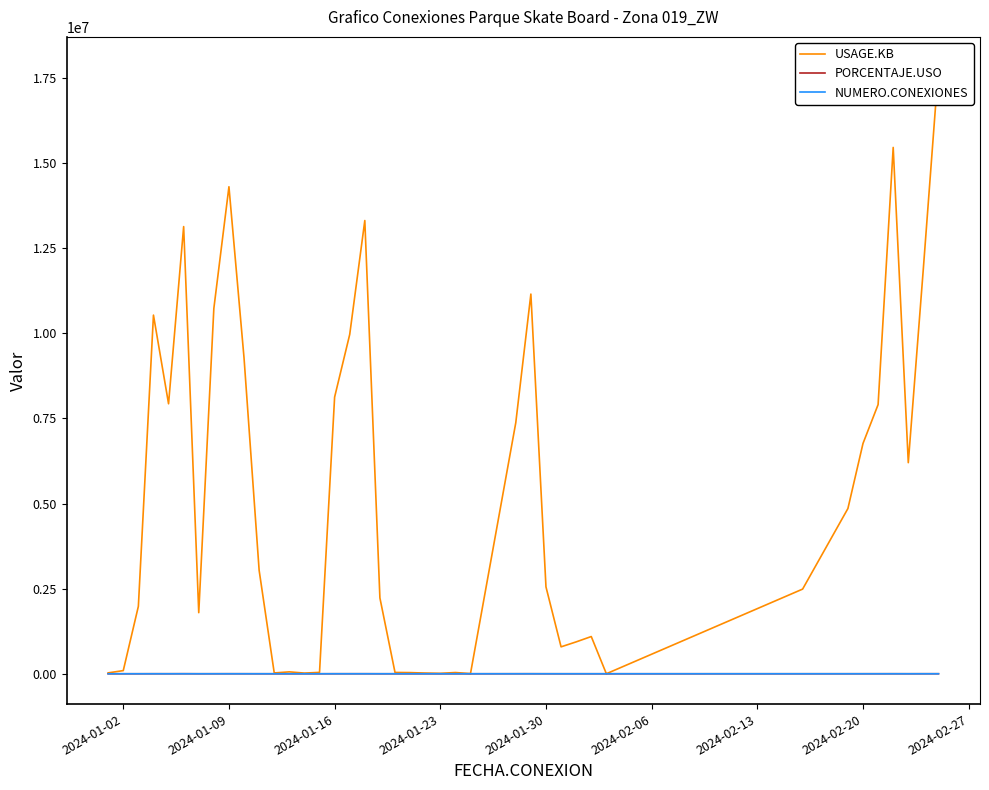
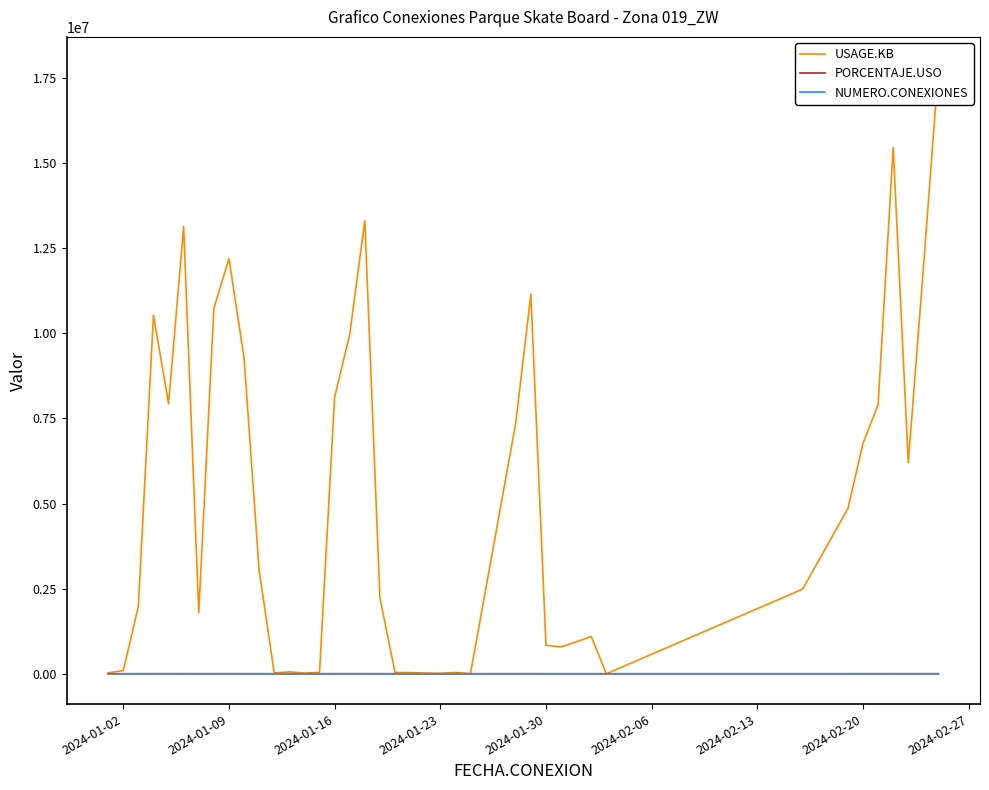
  {
    "USAGE.KB": {
      "2024-01-02": 100000,
-     "2024-01-09": 14300000,
+     "2024-01-09": 12200000,
      "2024-01-16": 8100000,
-     "2024-01-30": 2600000,
+     "2024-01-30": 800000,
      "2024-02-20": 6800000
    },
    "NUMERO.CONEXIONES": {
      "2024-01-02": 0,
      "2024-01-09": 0,
      "2024-01-16": 0,
      "2024-01-30": 0,
      "2024-02-20": 0
    }
  }
